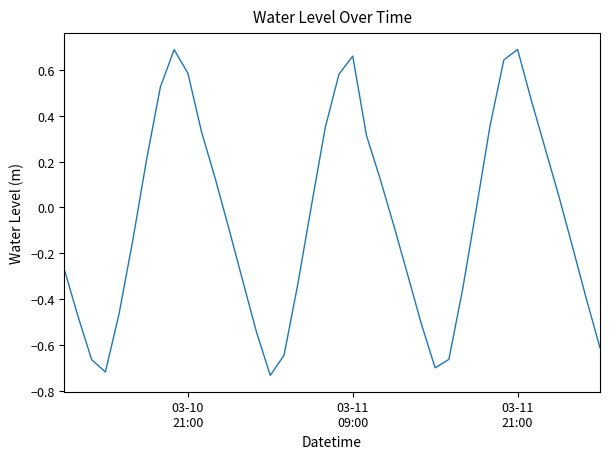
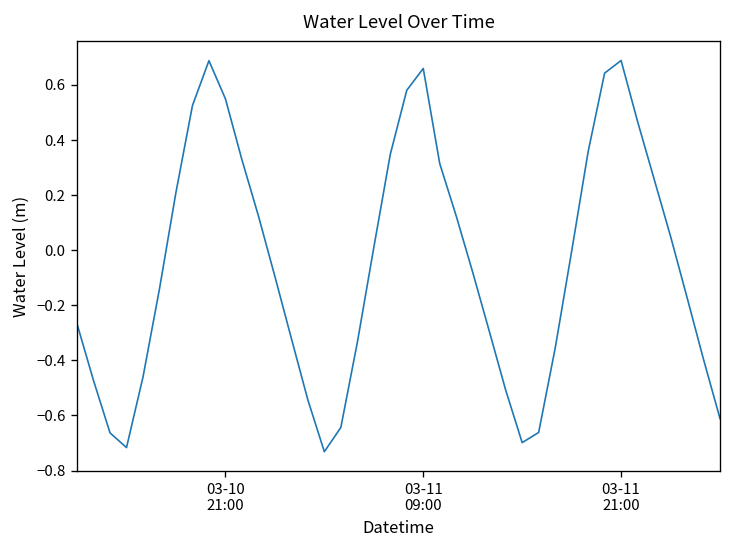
  {
-   "03-10 21:00": 0.59,
+   "03-10 21:00": 0.55,
    "03-11 09:00": 0.66,
    "03-11 21:00": 0.69
  }
